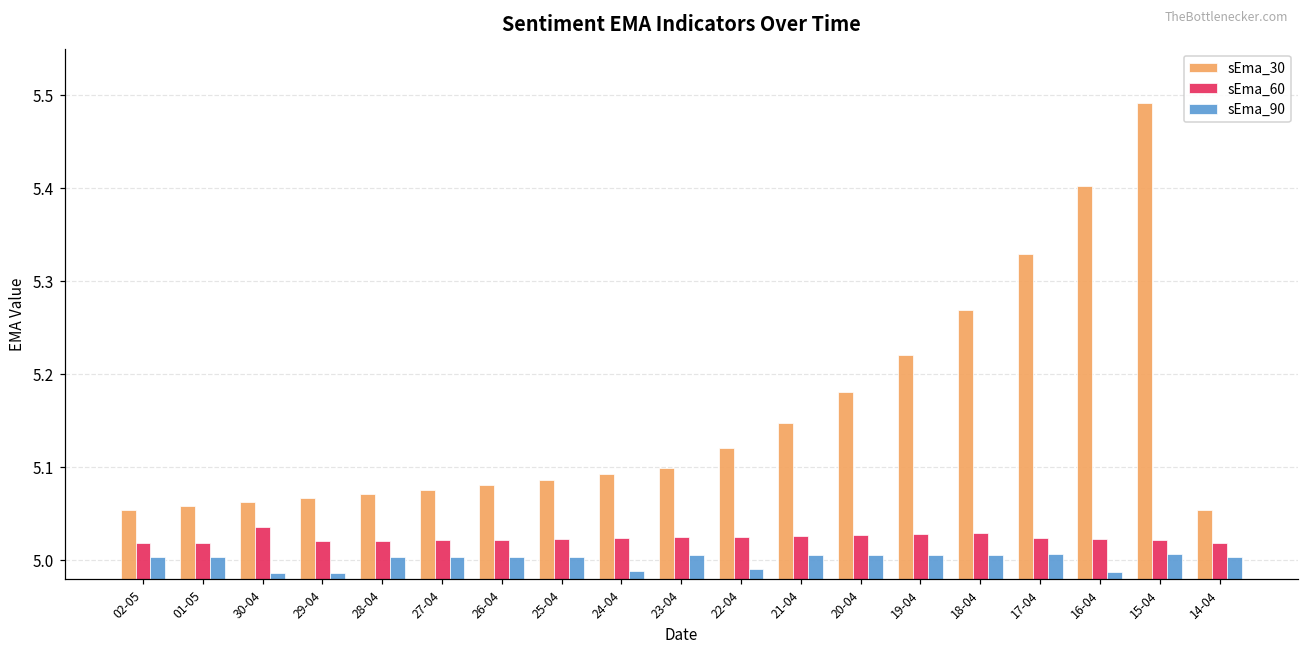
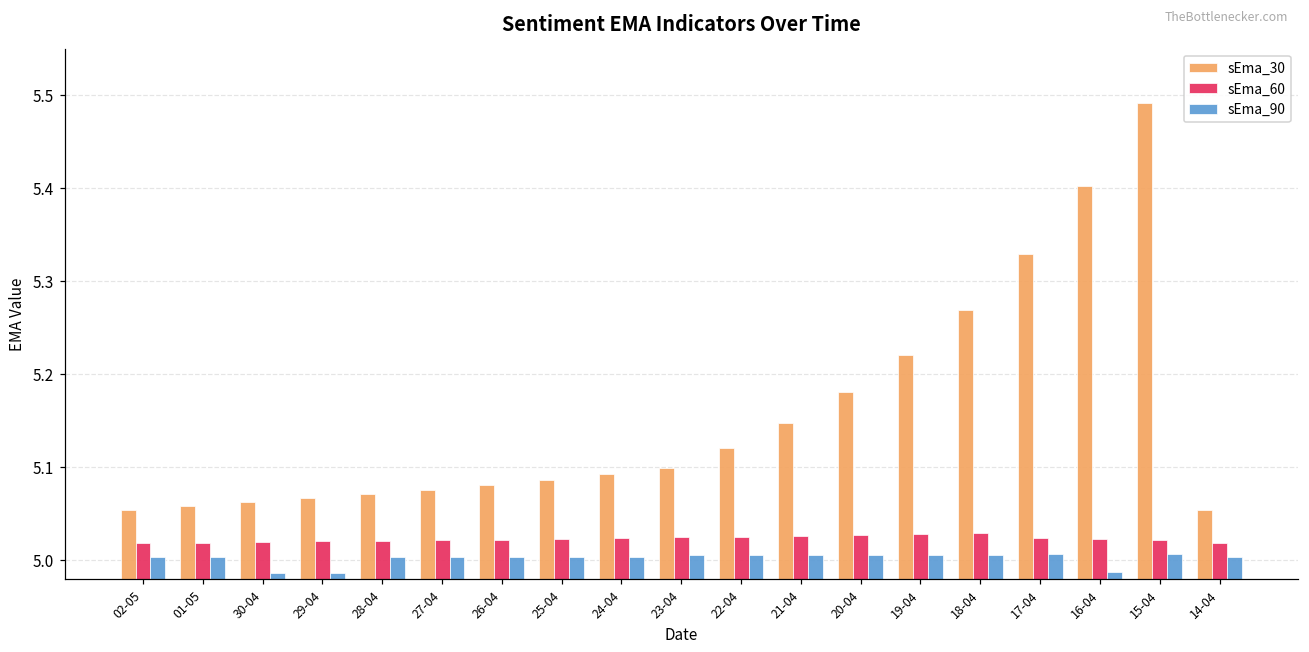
  {
    "sEma_30": {
      "02-05": 5.05,
      "01-05": 5.06,
      "30-04": 5.06,
      "29-04": 5.07,
      "28-04": 5.07,
      "27-04": 5.08,
      "26-04": 5.08,
      "25-04": 5.09,
      "24-04": 5.09,
      "23-04": 5.10,
      "22-04": 5.12,
      "21-04": 5.15,
      "20-04": 5.18,
      "19-04": 5.22,
      "18-04": 5.27,
      "17-04": 5.33,
      "16-04": 5.40,
      "15-04": 5.49,
      "14-04": 5.05
    },
    "sEma_60": {
      "02-05": 5.02,
      "01-05": 5.02,
-     "30-04": 5.04,
+     "30-04": 5.02,
      "29-04": 5.02,
      "28-04": 5.02,
      "27-04": 5.02,
      "26-04": 5.02,
      "25-04": 5.02,
      "24-04": 5.02,
      "23-04": 5.02,
      "22-04": 5.03,
      "21-04": 5.03,
      "20-04": 5.03,
      "19-04": 5.03,
      "18-04": 5.03,
      "17-04": 5.02,
      "16-04": 5.02,
      "15-04": 5.02,
      "14-04": 5.02
    },
    "sEma_90": {
      "02-05": 5.00,
      "01-05": 5.00,
      "30-04": 4.99,
      "29-04": 4.99,
      "28-04": 5.00,
      "27-04": 5.00,
      "26-04": 5.00,
      "25-04": 5.00,
-     "24-04": 4.99,
+     "24-04": 5.00,
      "23-04": 5.01,
-     "22-04": 4.99,
+     "22-04": 5.01,
      "21-04": 5.01,
      "20-04": 5.01,
      "19-04": 5.01,
      "18-04": 5.01,
      "17-04": 5.01,
      "16-04": 4.99,
      "15-04": 5.01,
      "14-04": 5.00
    }
  }
